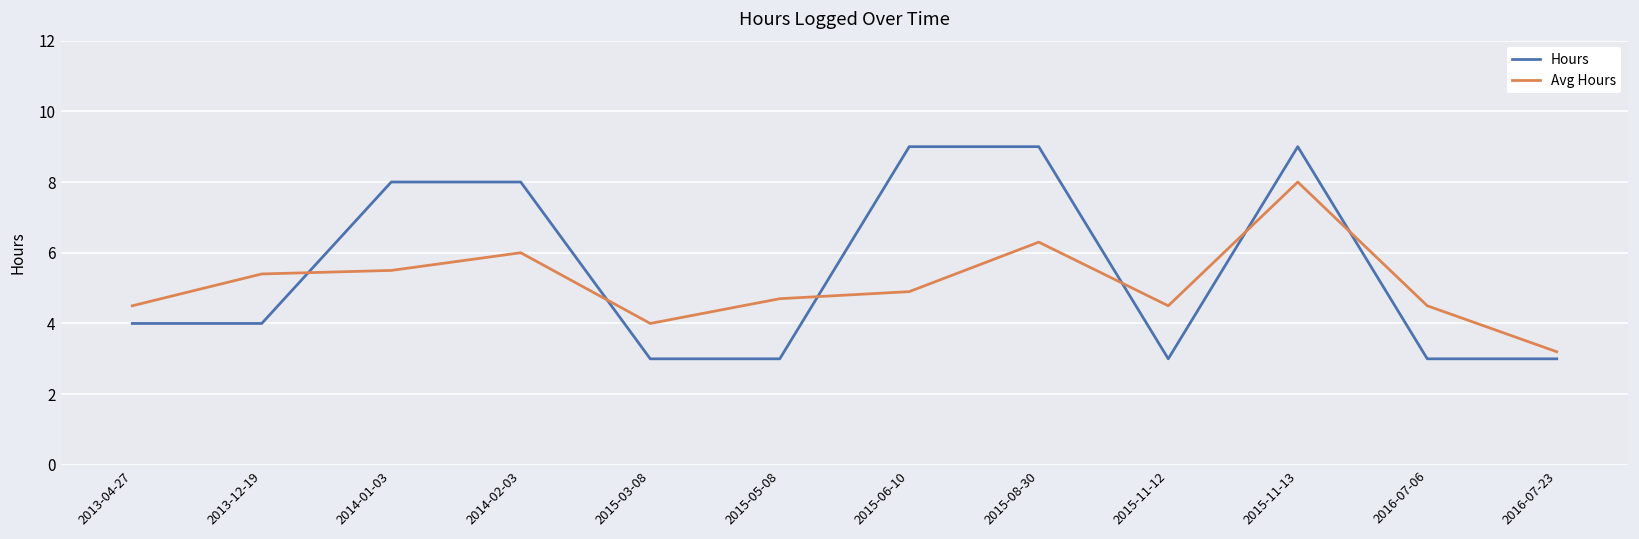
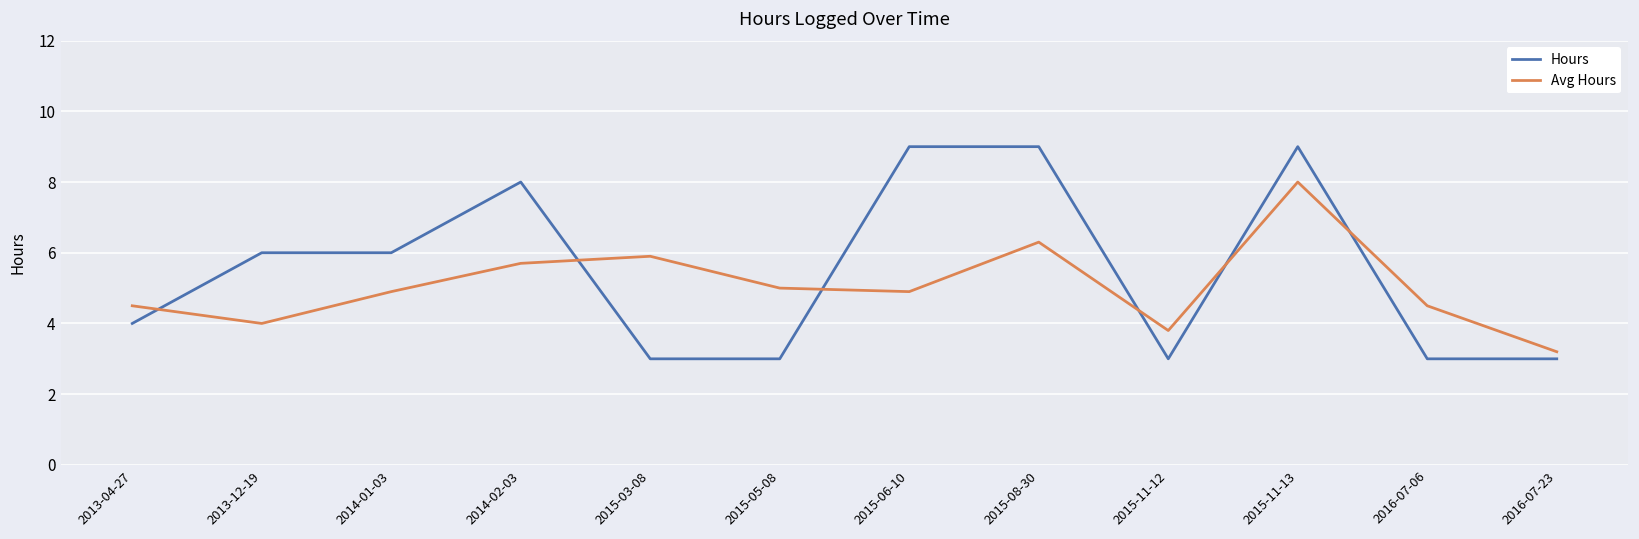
  {
    "Hours": {
      "2013-04-27": 4,
-     "2013-12-19": 4,
-     "2014-01-03": 8,
+     "2013-12-19": 6,
+     "2014-01-03": 6,
      "2014-02-03": 8,
      "2015-03-08": 3,
      "2015-05-08": 3,
      "2015-06-10": 9,
      "2015-08-30": 9,
      "2015-11-12": 3,
      "2015-11-13": 9,
      "2016-07-06": 3,
      "2016-07-23": 3
    },
    "Avg Hours": {
      "2013-04-27": 4.5,
-     "2013-12-19": 5.4,
-     "2014-01-03": 5.5,
-     "2014-02-03": 6.0,
-     "2015-03-08": 4.0,
-     "2015-05-08": 4.7,
+     "2013-12-19": 4.0,
+     "2014-01-03": 4.9,
+     "2014-02-03": 5.7,
+     "2015-03-08": 5.9,
+     "2015-05-08": 5.0,
      "2015-06-10": 4.9,
      "2015-08-30": 6.3,
-     "2015-11-12": 4.5,
+     "2015-11-12": 3.8,
      "2015-11-13": 8.0,
      "2016-07-06": 4.5,
      "2016-07-23": 3.2
    }
  }
